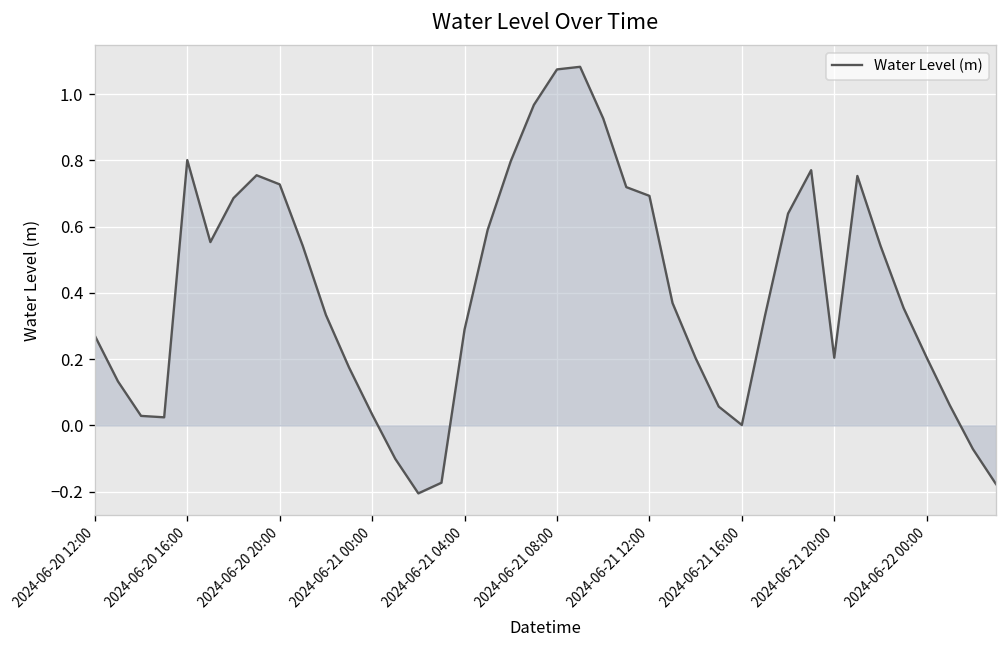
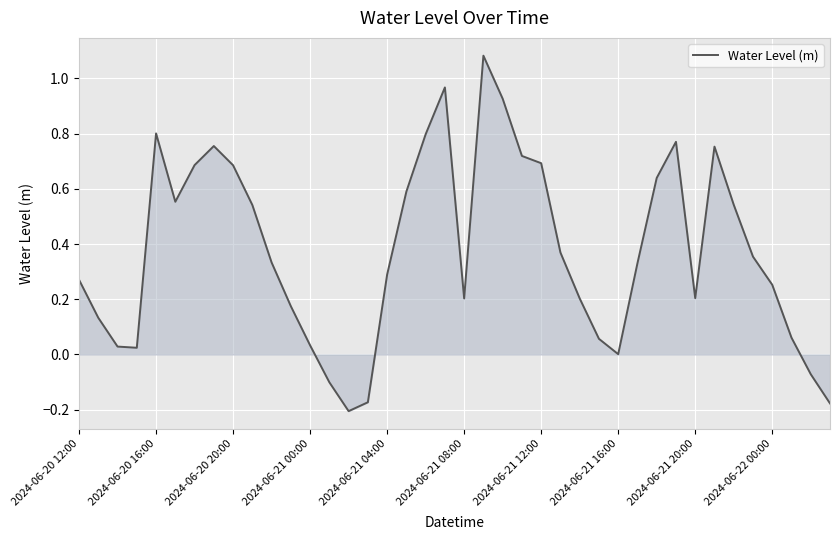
  {
    "Water Level (m)": {
-     "2024-06-20 20:00": 0.73,
-     "2024-06-21 08:00": 1.07,
-     "2024-06-22 00:00": 0.20
+     "2024-06-20 20:00": 0.69,
+     "2024-06-21 08:00": 0.20,
+     "2024-06-22 00:00": 0.25
    }
  }
